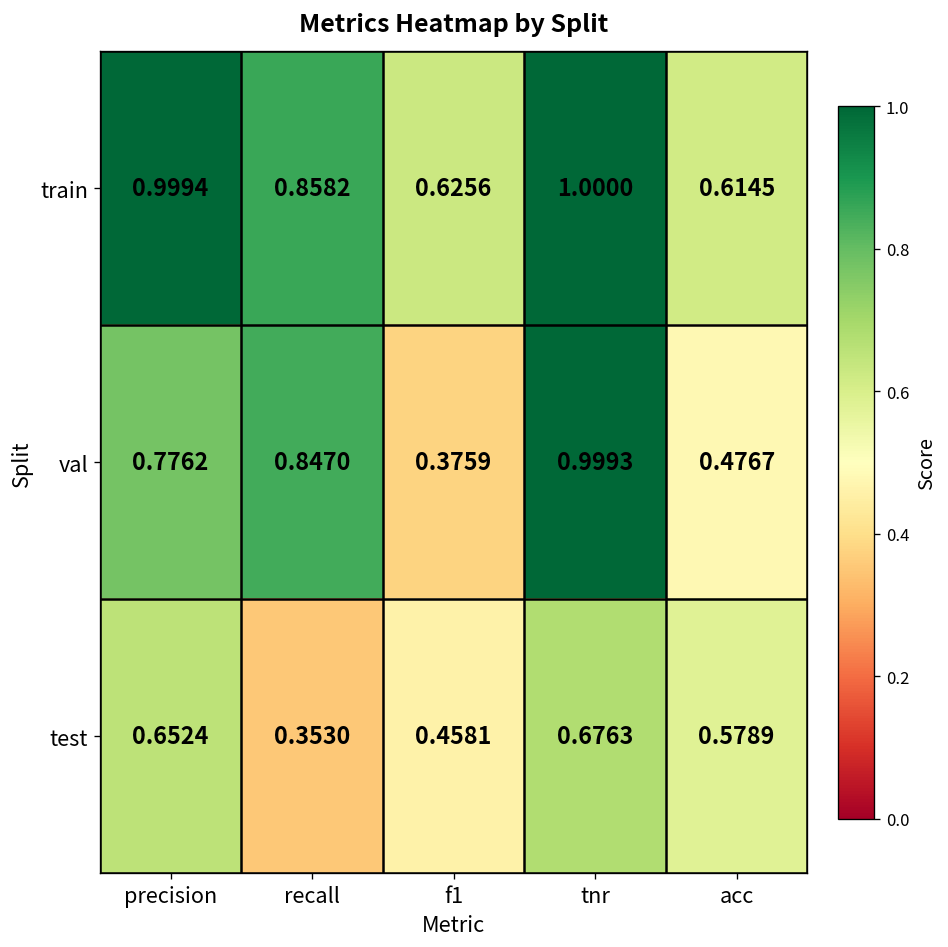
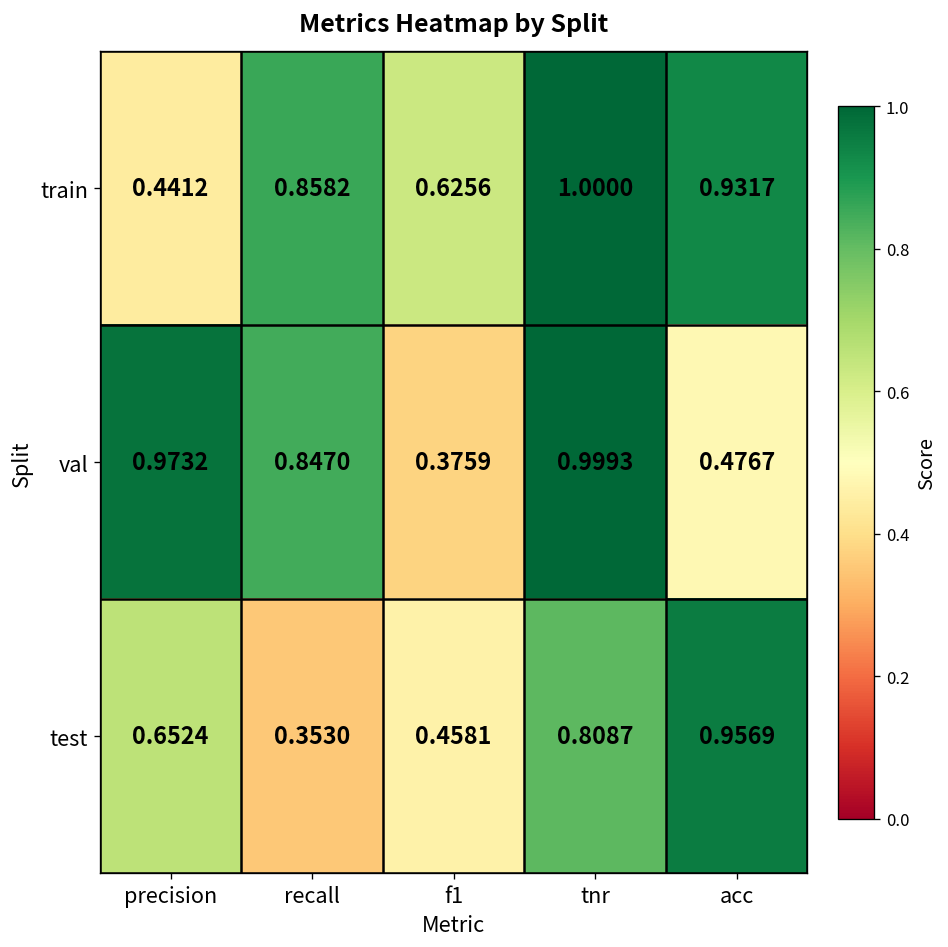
  {
    "train": {
-     "precision": 0.9994,
+     "precision": 0.4412,
      "recall": 0.8582,
      "f1": 0.6256,
      "tnr": 1.0000,
-     "acc": 0.6145
+     "acc": 0.9317
    },
    "val": {
-     "precision": 0.7762,
+     "precision": 0.9732,
      "recall": 0.8470,
      "f1": 0.3759,
      "tnr": 0.9993,
      "acc": 0.4767
    },
    "test": {
      "precision": 0.6524,
      "recall": 0.3530,
      "f1": 0.4581,
-     "tnr": 0.6763,
-     "acc": 0.5789
+     "tnr": 0.8087,
+     "acc": 0.9569
    }
  }
